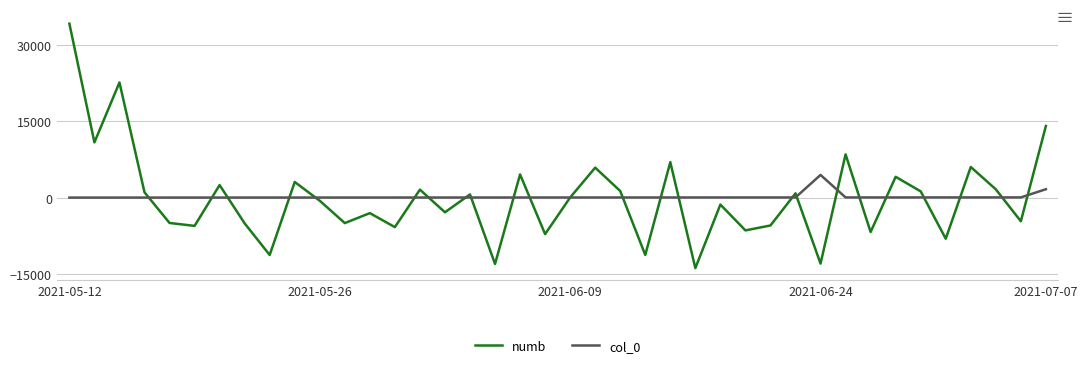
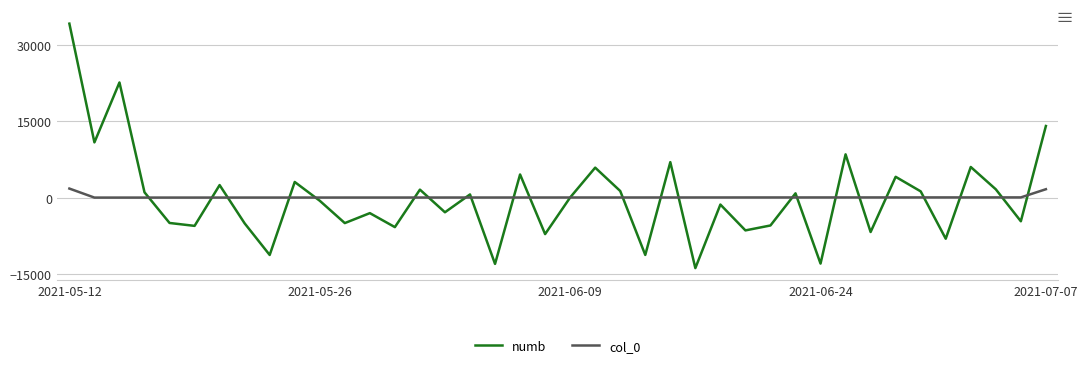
  {
    "numb": {
      "2021-05-12": 34000,
      "2021-05-26": -1000,
      "2021-06-24": -13000,
      "2021-07-07": 14000
    },
    "col_0": {
-     "2021-05-12": 0,
+     "2021-05-12": 2000,
      "2021-05-26": 0,
-     "2021-06-24": 4000,
+     "2021-06-24": 0,
      "2021-07-07": 2000
    }
  }
